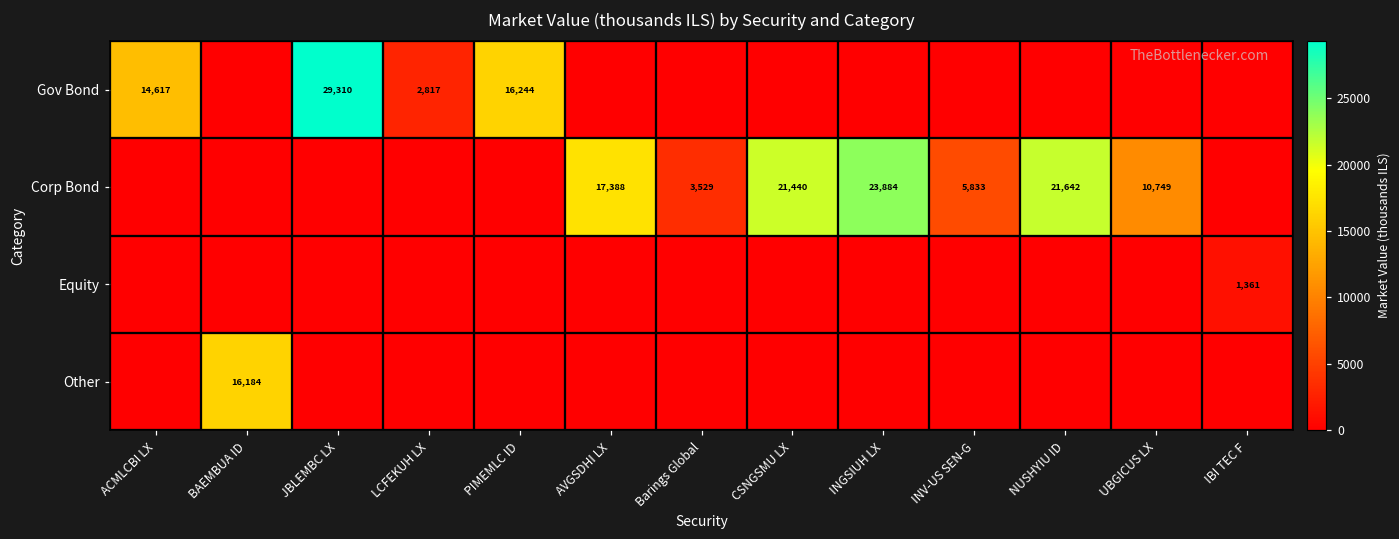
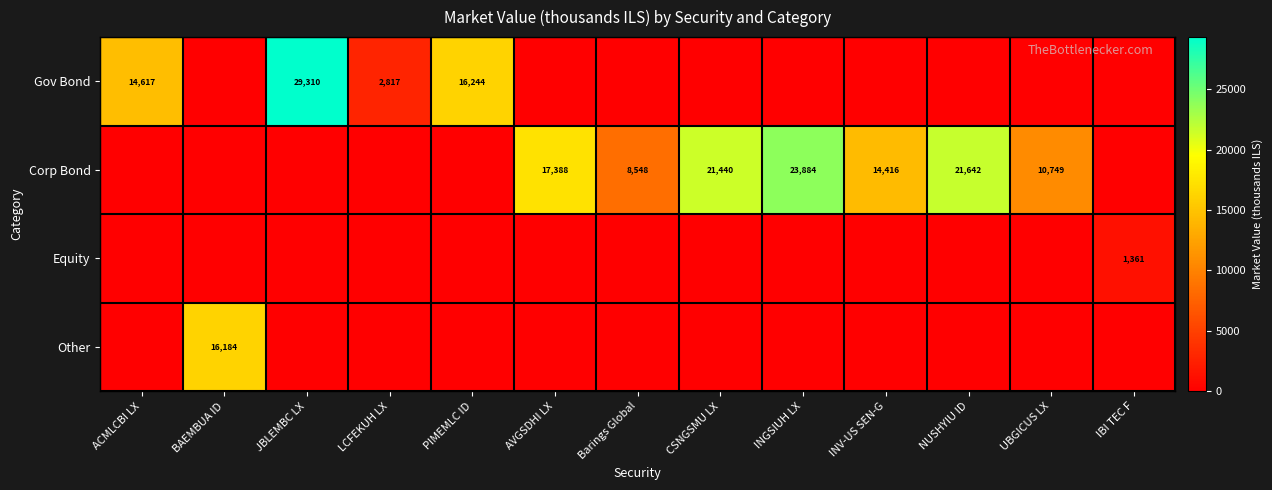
  {
    "Gov Bond": {
      "ACMLCBI LX": "14,617",
      "JBLEMBC LX": "29,310",
      "LCFEKUH LX": "2,817",
      "PIMEMLC ID": "16,244"
    },
    "Corp Bond": {
      "AVGSDHI LX": "17,388",
-     "Barings Global": "3,529",
+     "Barings Global": "8,548",
      "CSNGSMU LX": "21,440",
      "INGSIUH LX": "23,884",
-     "INV-US SEN-G": "5,833",
+     "INV-US SEN-G": "14,416",
      "NUSHYIU ID": "21,642",
      "UBGICUS LX": "10,749"
    },
    "Equity": {
      "IBI TEC F": "1,361"
    },
    "Other": {
      "BAEMBUA ID": "16,184"
    }
  }
